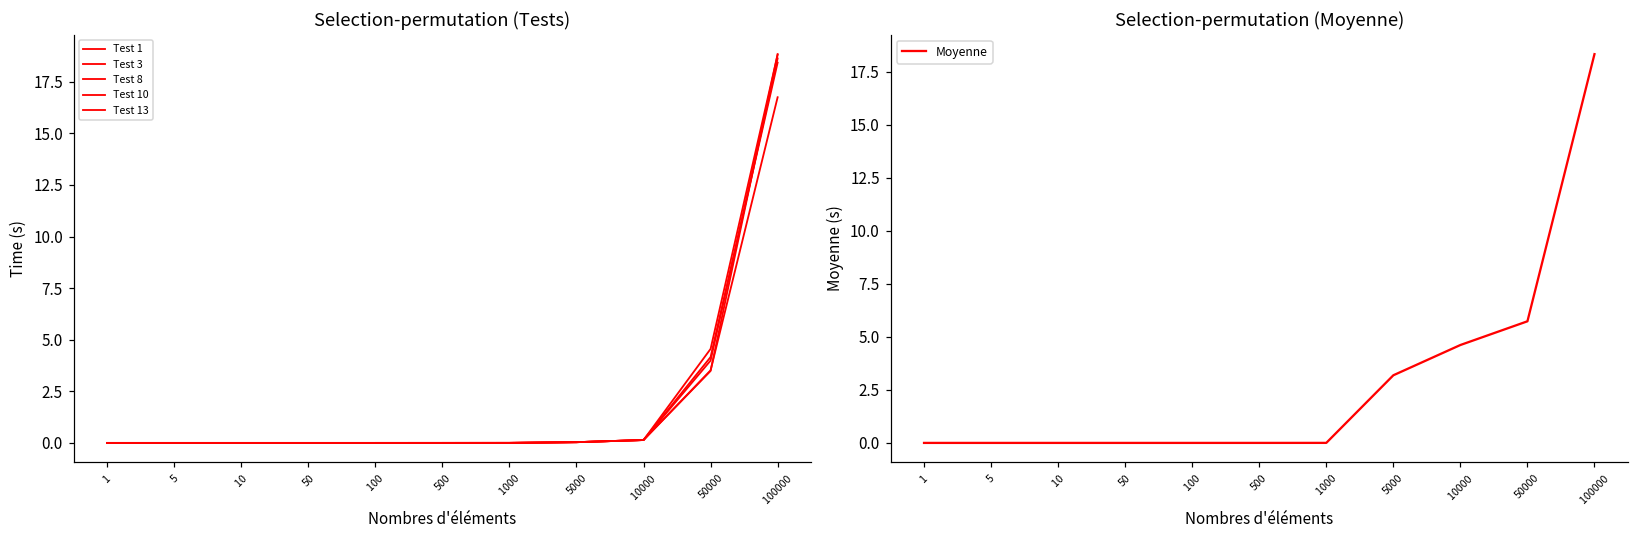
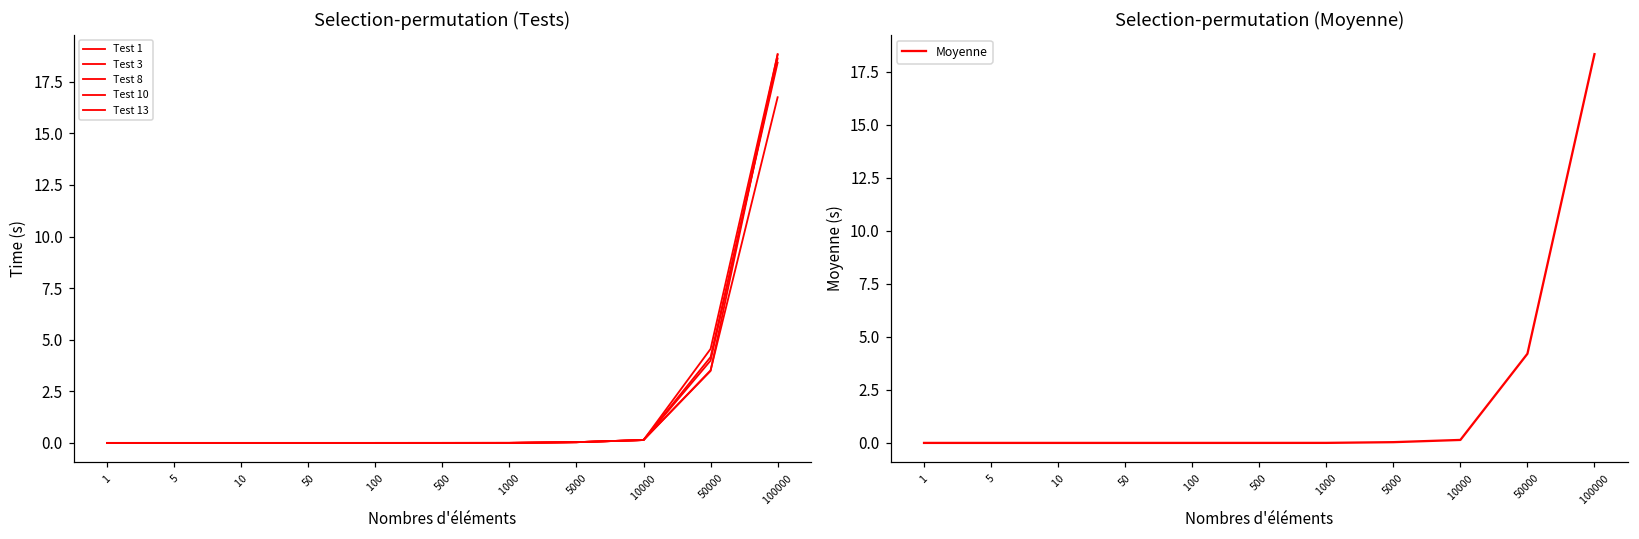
  {
    "Selection-permutation (Moyenne)": {
      "1": 0.0,
      "5": 0.0,
      "10": 0.0,
      "50": 0.0,
      "100": 0.0,
      "500": 0.0,
      "1000": 0.0,
-     "5000": 3.2,
-     "10000": 4.6,
-     "50000": 5.7,
+     "5000": 0.0,
+     "10000": 0.1,
+     "50000": 4.2,
      "100000": 18.3
    }
  }
